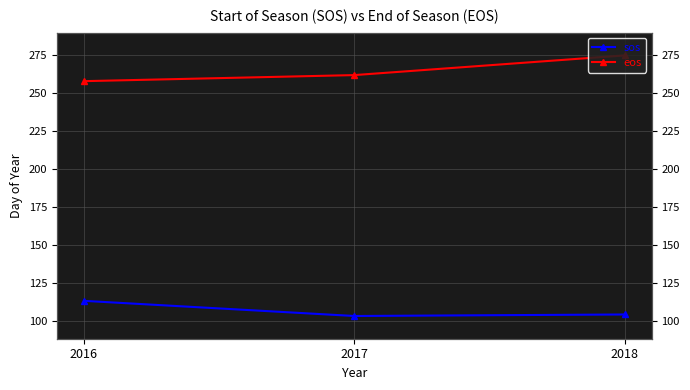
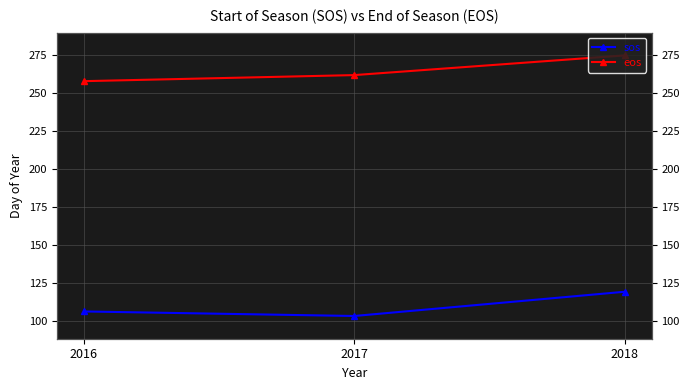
  {
    "sos": {
-     "2016": 113,
+     "2016": 106,
      "2017": 103,
-     "2018": 104
+     "2018": 119
    },
    "eos": {
      "2016": 258,
      "2017": 262
    }
  }
